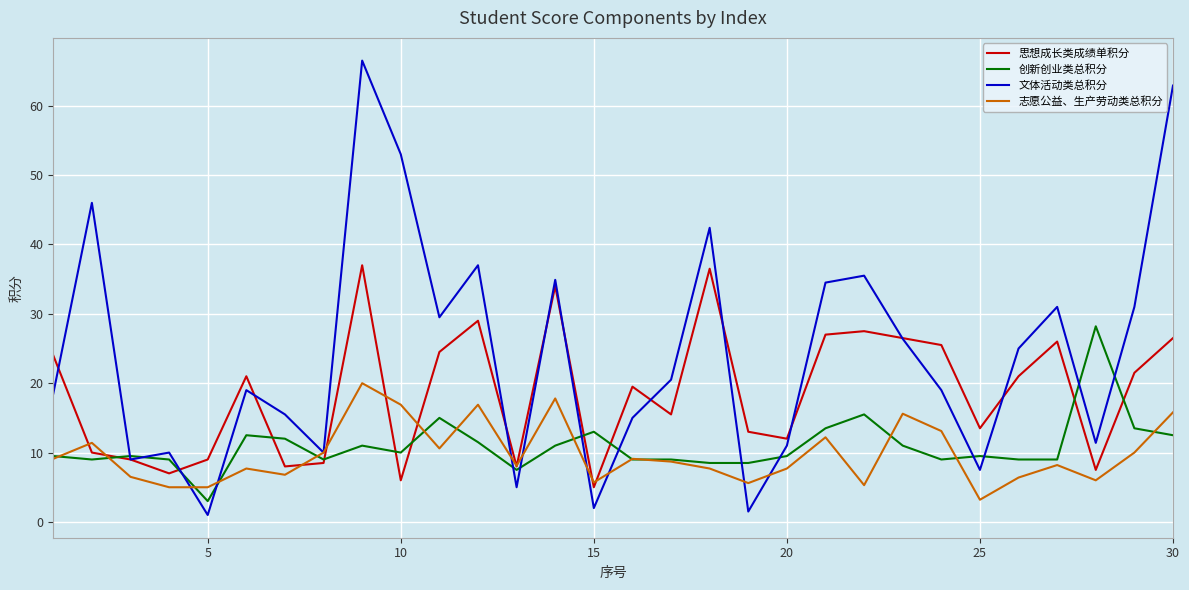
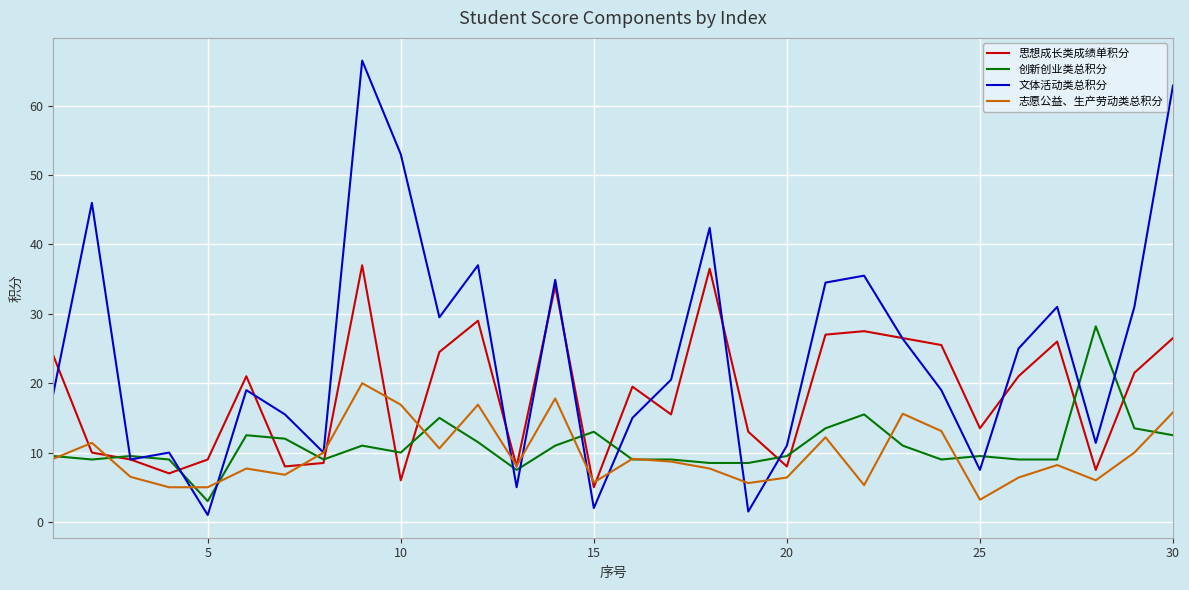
  {
    "思想成长类成绩单积分": {
      "5": 9,
      "10": 6,
      "15": 5,
-     "20": 12,
+     "20": 8,
      "25": 14,
      "30": 27
    },
    "创新创业类总积分": {
      "5": 3,
      "10": 10,
      "15": 13,
      "20": 10,
      "25": 10,
      "30": 13
    },
    "文体活动类总积分": {
      "5": 1,
      "10": 53,
      "15": 2,
      "20": 11,
      "25": 8,
      "30": 63
    },
    "志愿公益、生产劳动类总积分": {
      "5": 5,
      "10": 17,
      "15": 6,
-     "20": 8,
+     "20": 6,
      "25": 3,
      "30": 16
    }
  }
